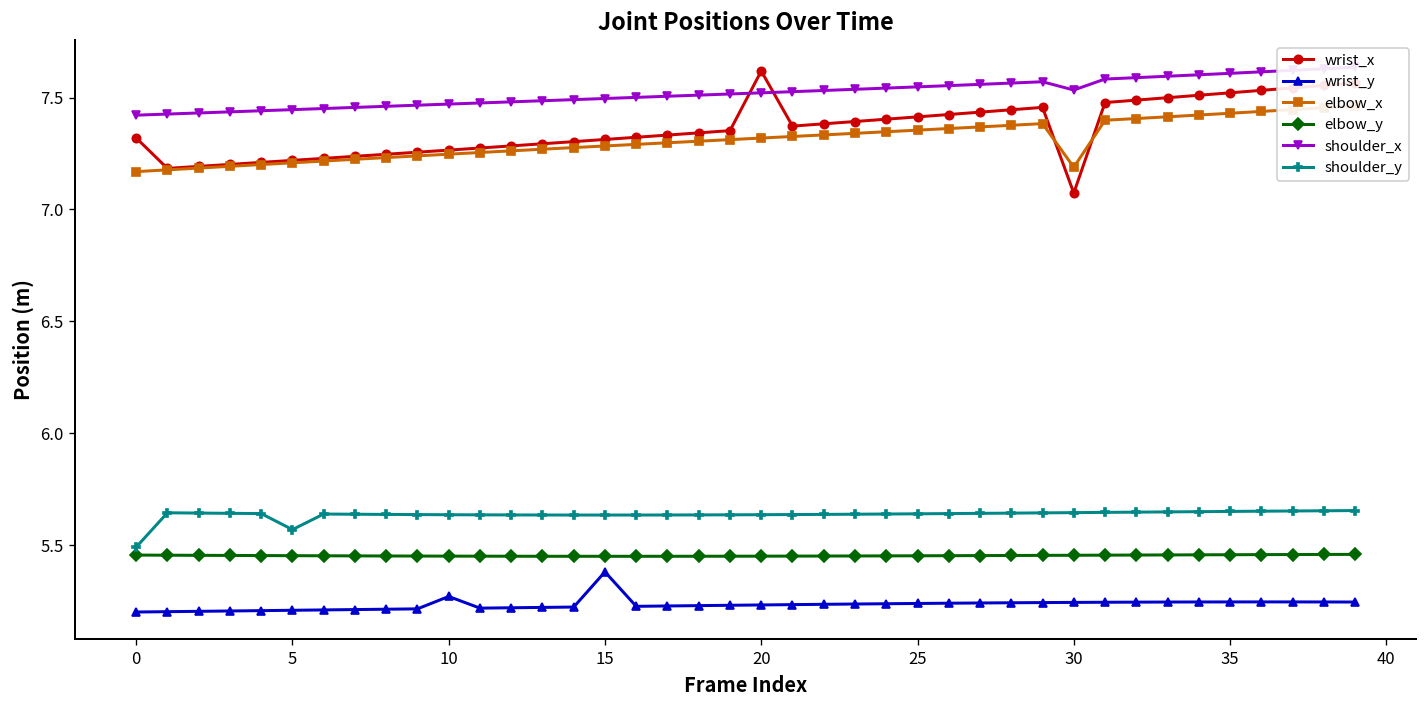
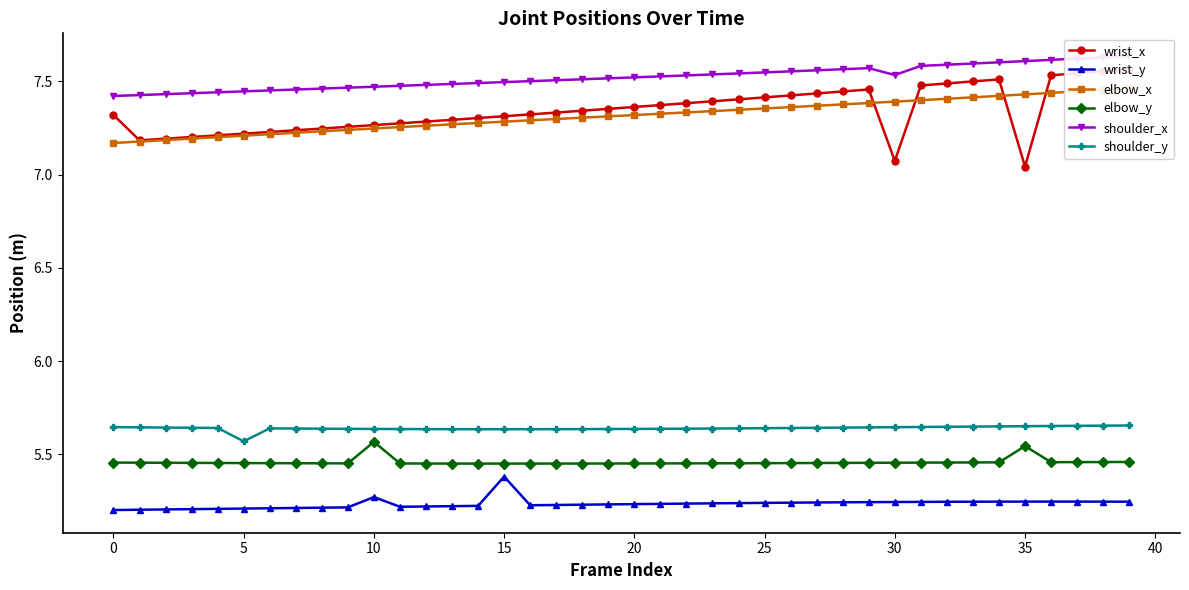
  {
    "wrist_x": {
      "0": 7.32,
      "10": 7.27,
      "15": 7.31,
-     "20": 7.62,
+     "20": 7.36,
      "25": 7.41,
      "30": 7.07,
-     "35": 7.52
+     "35": 7.04
    },
    "wrist_y": {
      "0": 5.20,
      "5": 5.21,
      "10": 5.27,
      "15": 5.38,
      "20": 5.23,
      "25": 5.24,
      "30": 5.24,
      "35": 5.25
    },
    "elbow_x": {
      "0": 7.17,
      "10": 7.25,
      "15": 7.28,
      "20": 7.32,
      "25": 7.35,
-     "30": 7.19,
+     "30": 7.39,
      "35": 7.43
    },
    "elbow_y": {
      "0": 5.46,
      "5": 5.45,
-     "10": 5.45,
+     "10": 5.57,
      "15": 5.45,
      "20": 5.45,
      "25": 5.45,
      "30": 5.46,
-     "35": 5.46
+     "35": 5.54
    },
    "shoulder_x": {
      "0": 7.42,
      "5": 7.45,
      "10": 7.47,
      "15": 7.50,
      "20": 7.52,
      "25": 7.55,
      "30": 7.53,
      "35": 7.61
    },
    "shoulder_y": {
-     "0": 5.49,
+     "0": 5.65,
      "5": 5.57,
      "10": 5.64,
      "15": 5.64,
      "20": 5.64,
      "25": 5.64,
      "30": 5.65,
      "35": 5.65
    }
  }
